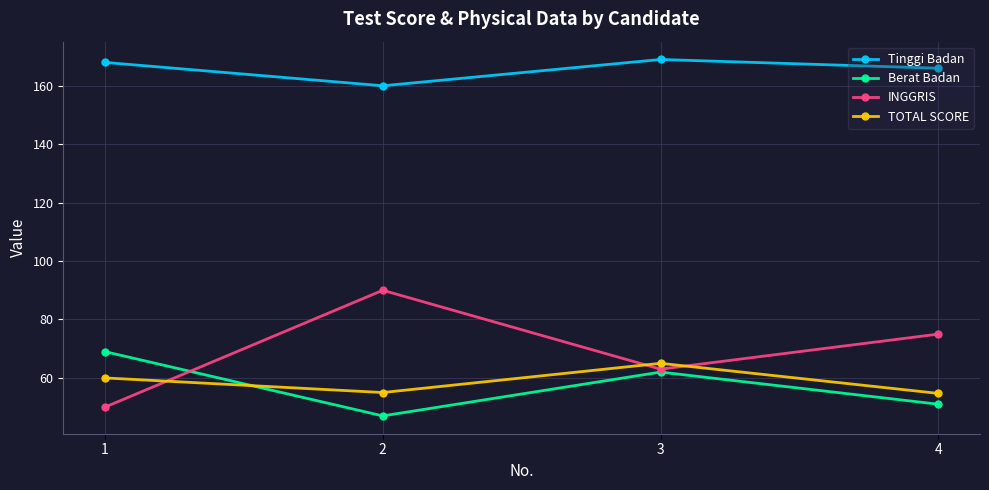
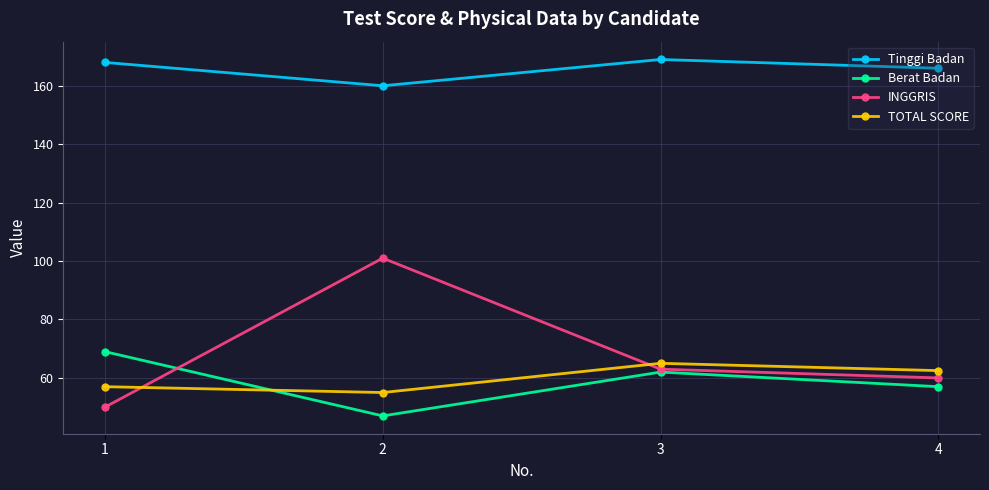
  {
    "Tinggi Badan": {
      "1": 168,
      "2": 160,
      "3": 169
    },
    "Berat Badan": {
      "1": 69,
      "2": 47,
      "3": 62,
-     "4": 51
+     "4": 57
    },
    "INGGRIS": {
      "1": 50,
-     "2": 90,
+     "2": 101,
      "3": 63,
-     "4": 75
+     "4": 60
    },
    "TOTAL SCORE": {
-     "1": 60,
+     "1": 57,
      "2": 55,
      "3": 65,
-     "4": 55
+     "4": 63
    }
  }
